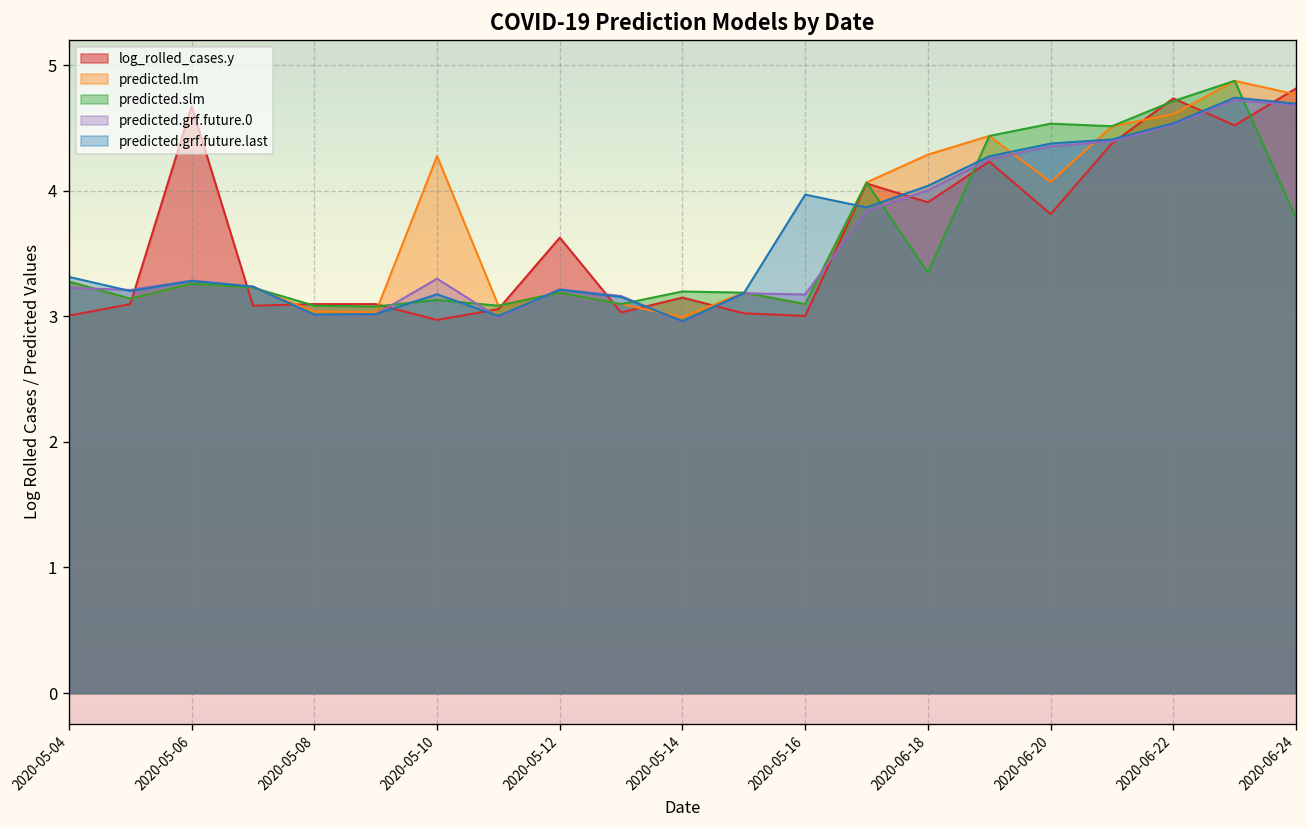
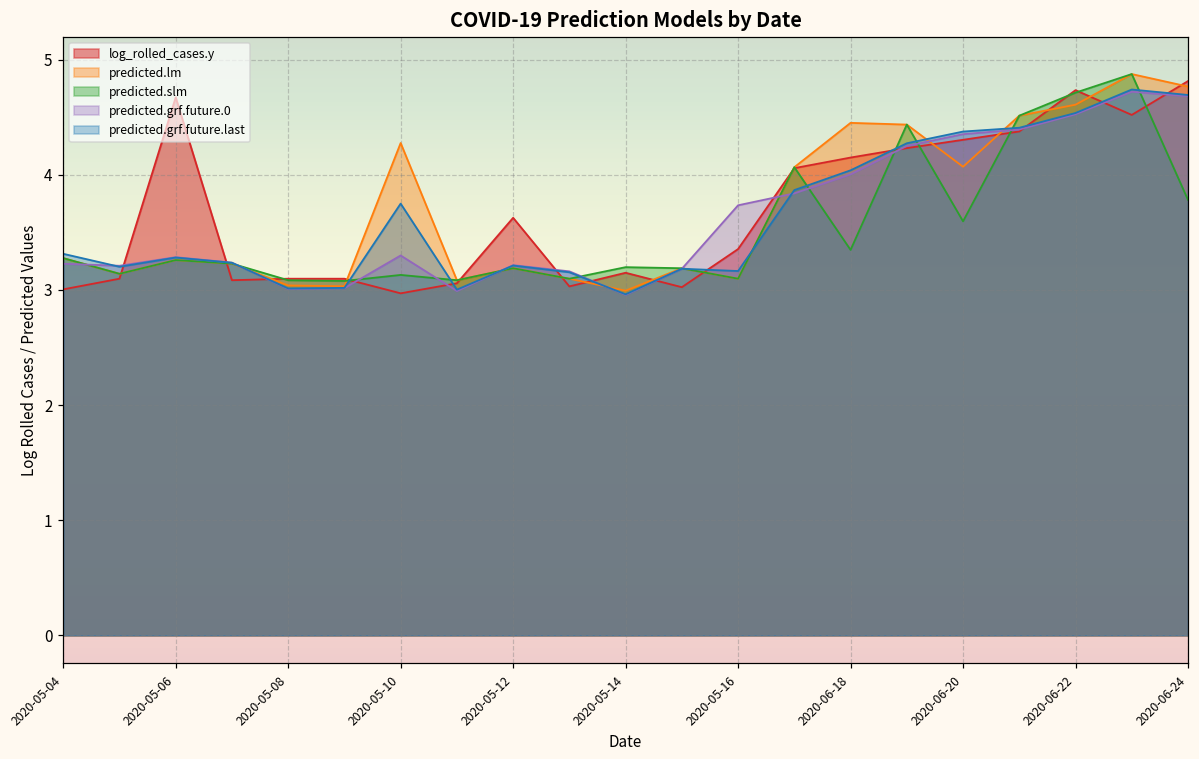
  {
    "log_rolled_cases.y": {
      "2020-05-04": 3.01,
      "2020-05-10": 2.97,
      "2020-05-12": 3.63,
      "2020-05-14": 3.15,
-     "2020-05-16": 3.00,
-     "2020-06-18": 3.91,
-     "2020-06-20": 3.81,
+     "2020-05-16": 3.36,
+     "2020-06-18": 4.15,
+     "2020-06-20": 4.30,
      "2020-06-24": 4.81
    },
    "predicted.lm": {
      "2020-05-08": 3.04,
      "2020-05-10": 4.28,
      "2020-05-14": 2.99,
-     "2020-06-18": 4.29,
+     "2020-06-18": 4.45,
      "2020-06-20": 4.07,
      "2020-06-22": 4.61,
      "2020-06-24": 4.77
    },
    "predicted.slm": {
      "2020-05-10": 3.13,
      "2020-05-14": 3.20,
      "2020-06-18": 3.35,
-     "2020-06-20": 4.53,
+     "2020-06-20": 3.60,
      "2020-06-24": 3.78
    },
    "predicted.grf.future.0": {
      "2020-05-04": 3.23,
      "2020-05-10": 3.30,
-     "2020-05-16": 3.17,
+     "2020-05-16": 3.74,
      "2020-06-18": 4.00
    },
    "predicted.grf.future.last": {
      "2020-05-04": 3.31,
-     "2020-05-10": 3.18,
-     "2020-05-16": 3.97,
+     "2020-05-10": 3.75,
+     "2020-05-16": 3.16,
      "2020-06-18": 4.04
    }
  }
